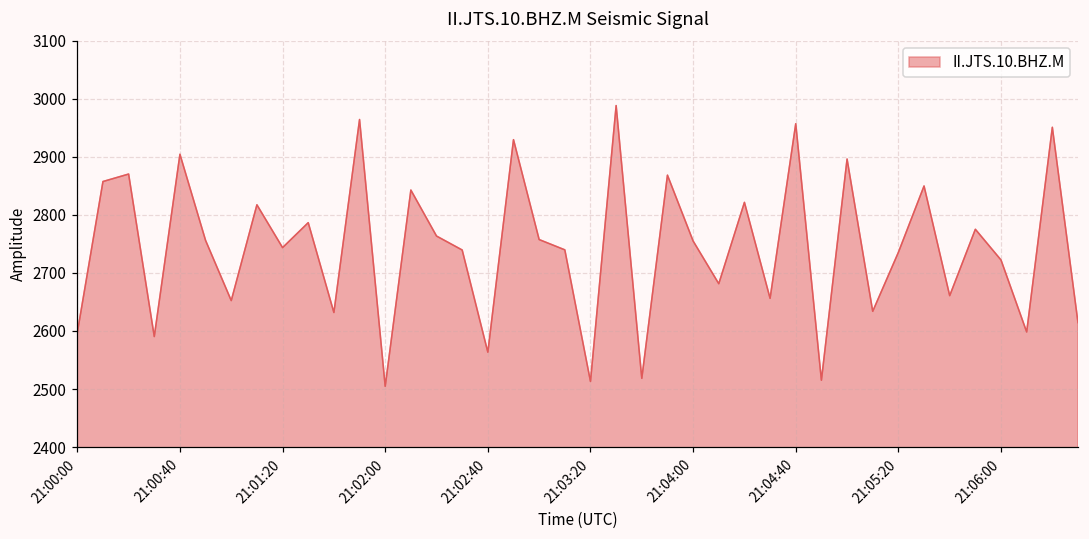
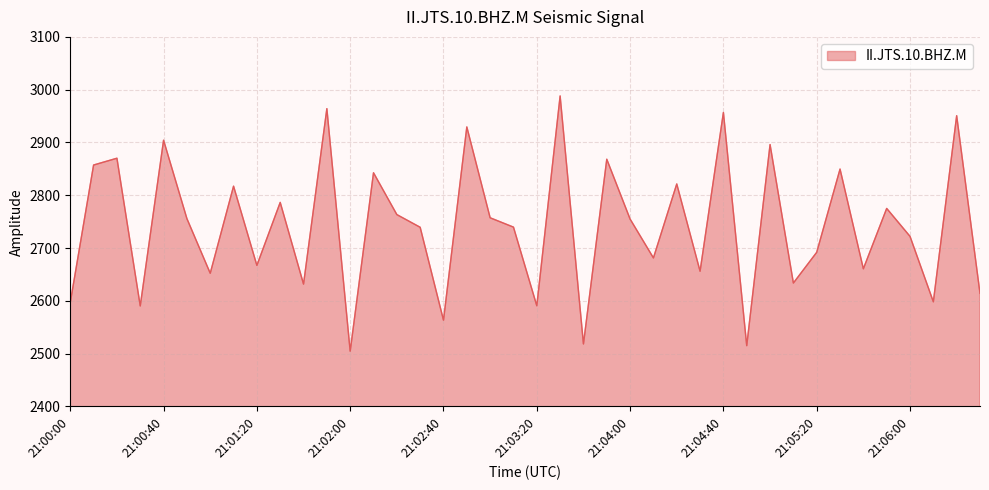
  {
    "21:00:00": 2600,
    "21:00:40": 2900,
-   "21:01:20": 2740,
+   "21:01:20": 2670,
    "21:02:00": 2500,
    "21:02:40": 2560,
-   "21:03:20": 2510,
+   "21:03:20": 2590,
    "21:04:00": 2750,
    "21:04:40": 2960,
-   "21:05:20": 2740,
+   "21:05:20": 2690,
    "21:06:00": 2720
  }
